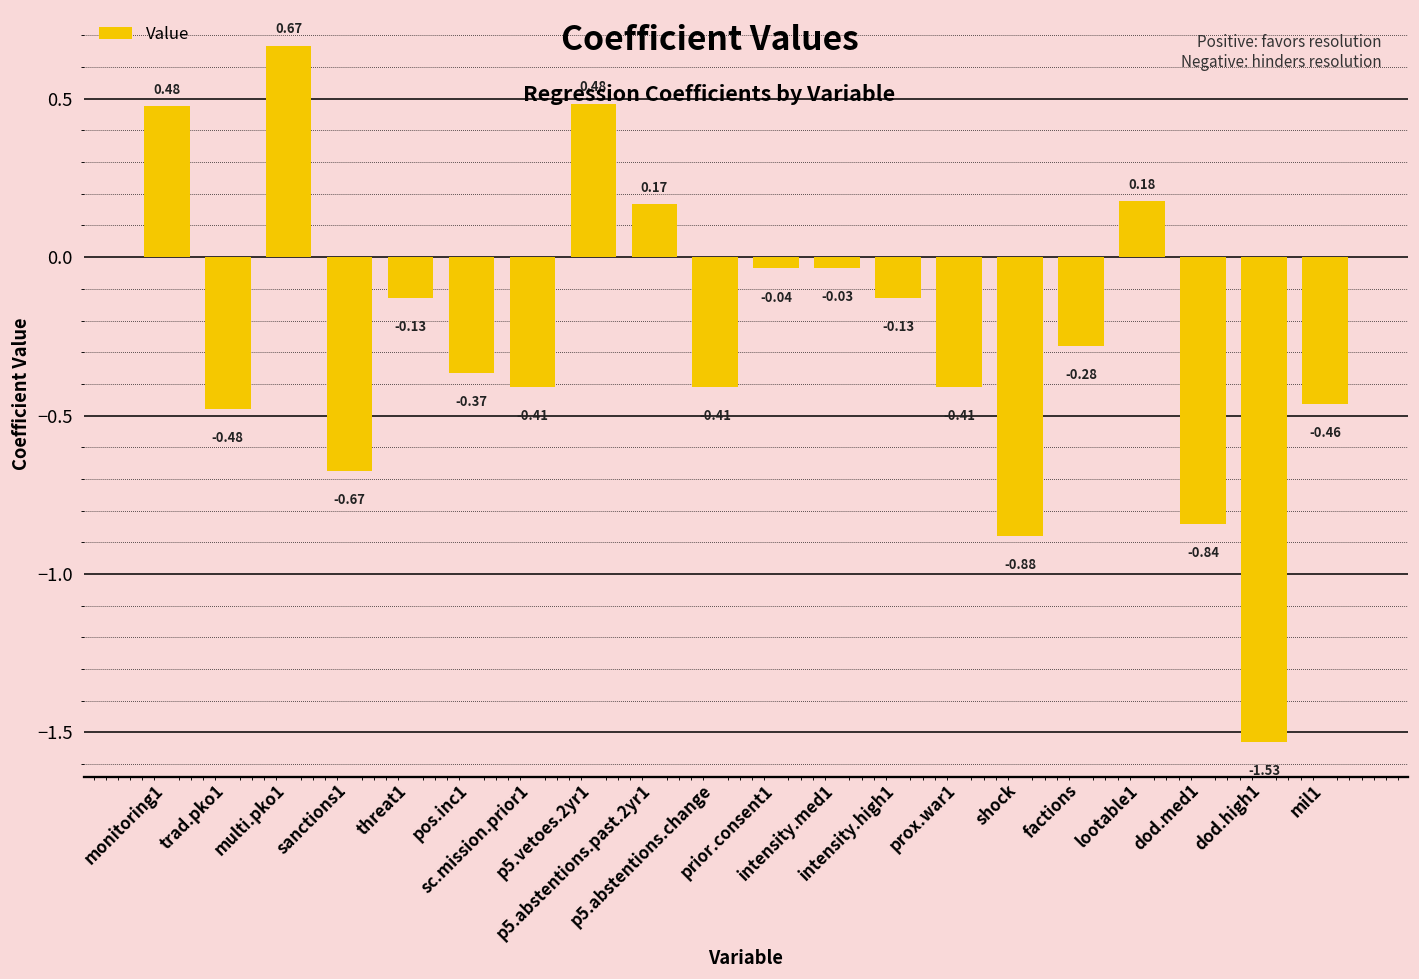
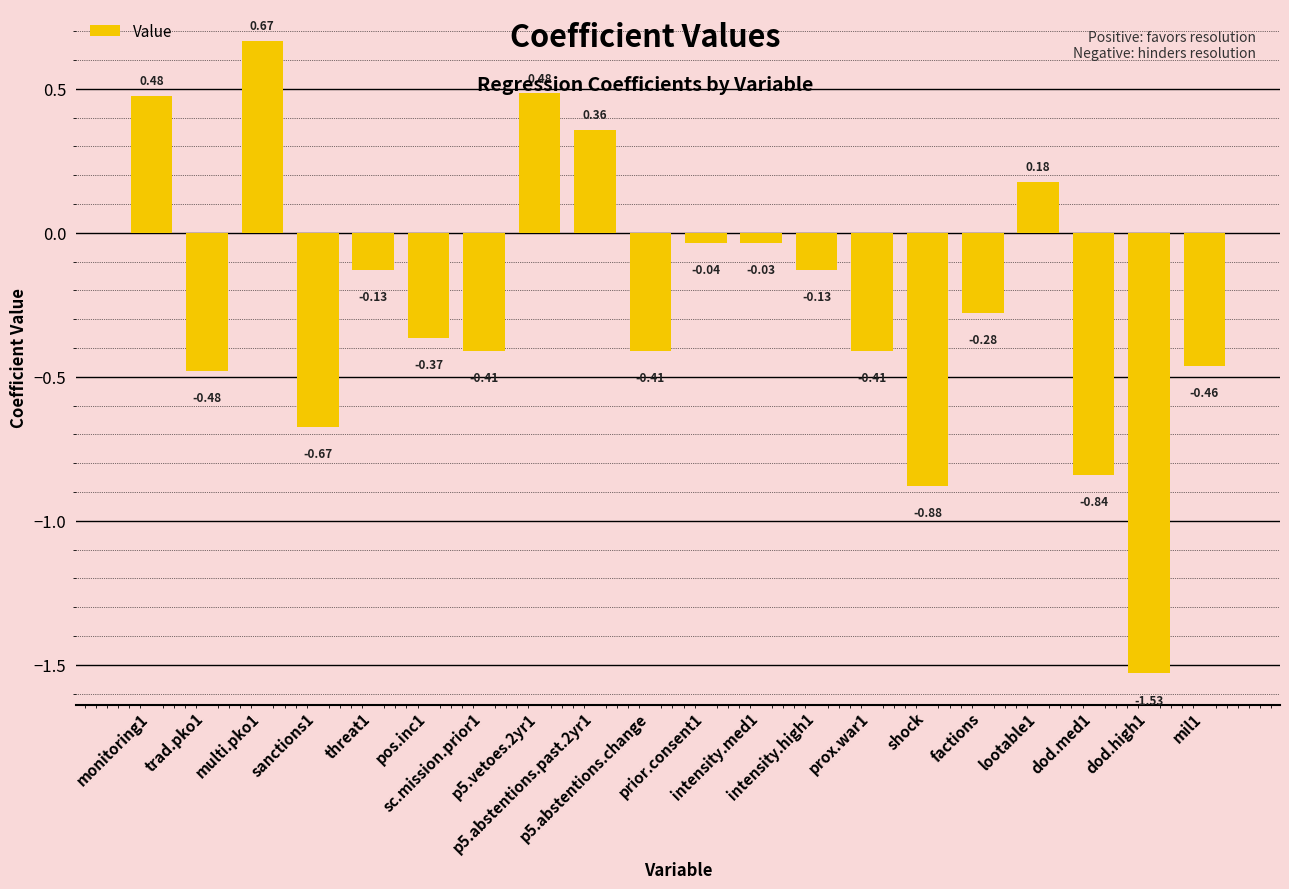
  {
    "monitoring1": 0.48,
    "trad.pko1": -0.48,
    "multi.pko1": 0.67,
    "sanctions1": -0.67,
    "threat1": -0.13,
    "pos.inc1": -0.37,
    "sc.mission.prior1": -0.41,
    "p5.vetoes.2yr1": 0.48,
-   "p5.abstentions.past.2yr1": 0.17,
+   "p5.abstentions.past.2yr1": 0.36,
    "p5.abstentions.change": -0.41,
    "prior.consent1": -0.04,
    "intensity.med1": -0.03,
    "intensity.high1": -0.13,
    "prox.war1": -0.41,
    "shock": -0.88,
    "factions": -0.28,
    "lootable1": 0.18,
    "dod.med1": -0.84,
    "dod.high1": -1.53,
    "mil1": -0.46
  }
